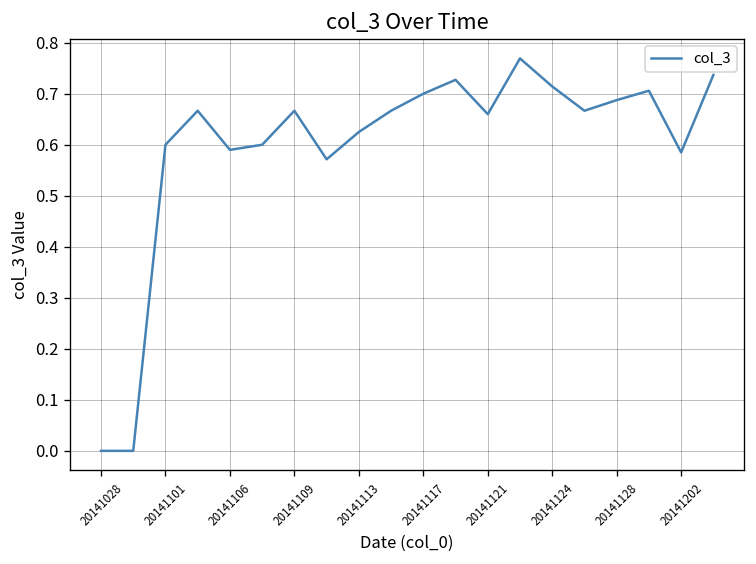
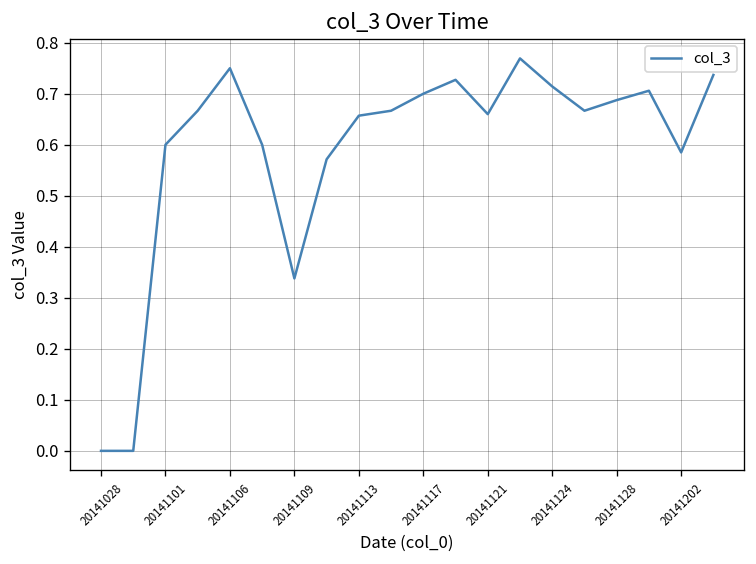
  {
    "20141028": 0.00,
    "20141101": 0.60,
-   "20141106": 0.59,
-   "20141109": 0.67,
-   "20141113": 0.63,
+   "20141106": 0.75,
+   "20141109": 0.34,
+   "20141113": 0.66,
    "20141117": 0.70,
    "20141121": 0.66,
    "20141124": 0.71,
    "20141128": 0.69,
    "20141202": 0.59
  }
